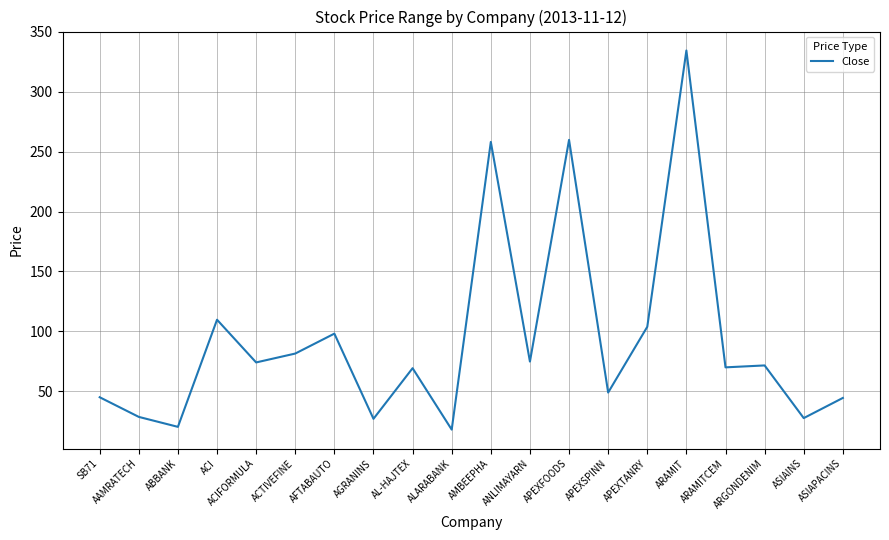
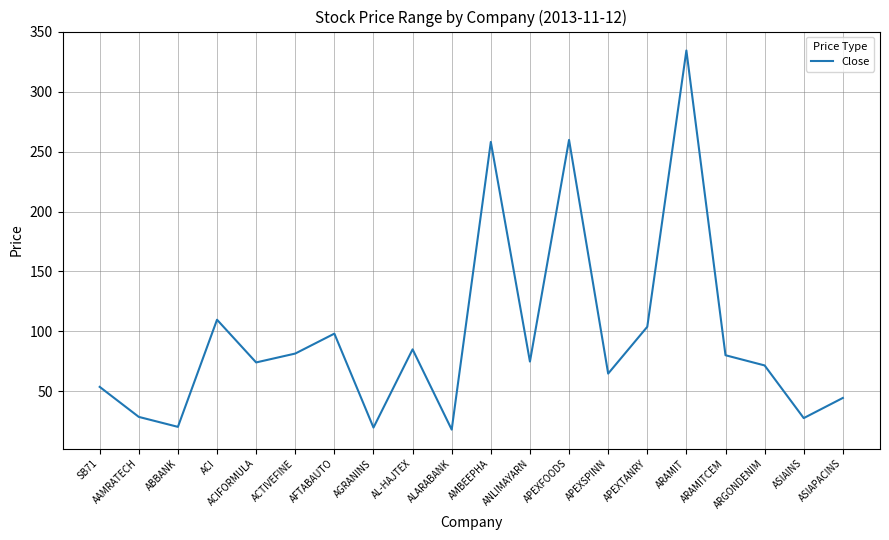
  {
-   "SB71": 45,
+   "SB71": 54,
    "AAMRATECH": 29,
    "ABBANK": 21,
    "ACI": 110,
    "ACIFORMULA": 74,
    "ACTIVEFINE": 82,
    "AFTABAUTO": 98,
-   "AGRANINS": 27,
-   "AL-HAJTEX": 69,
+   "AGRANINS": 20,
+   "AL-HAJTEX": 85,
    "ALARABANK": 18,
    "AMBEEPHA": 258,
    "ANLIMAYARN": 75,
    "APEXFOODS": 260,
-   "APEXSPINN": 49,
+   "APEXSPINN": 65,
    "APEXTANRY": 104,
    "ARAMIT": 334,
-   "ARAMITCEM": 70,
+   "ARAMITCEM": 80,
    "ARGONDENIM": 72,
    "ASIAINS": 28,
    "ASIAPACINS": 45
  }
